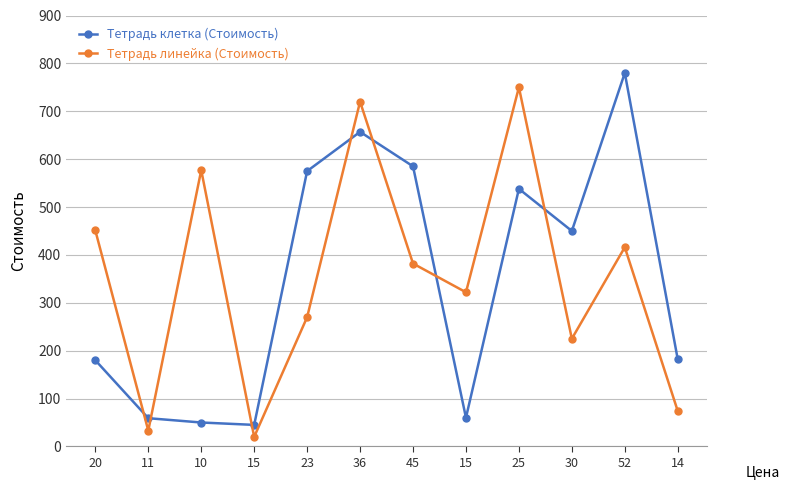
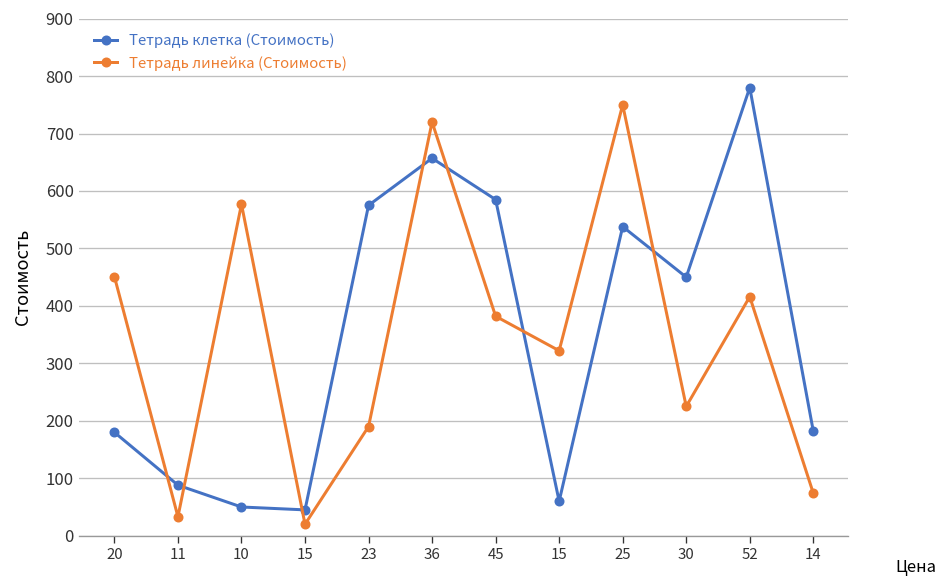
  {
    "Тетрадь клетка (Стоимость)": {
      "20": 180,
-     "11": 60,
+     "11": 90,
      "10": 50,
      "23": 580,
      "36": 660,
      "45": 590,
      "25": 540,
      "30": 450,
      "52": 780,
      "14": 180
    },
    "Тетрадь линейка (Стоимость)": {
      "20": 450,
      "11": 30,
      "10": 580,
-     "23": 270,
+     "23": 190,
      "36": 720,
      "45": 380,
      "25": 750,
      "30": 230,
      "52": 420,
      "14": 70
    }
  }
